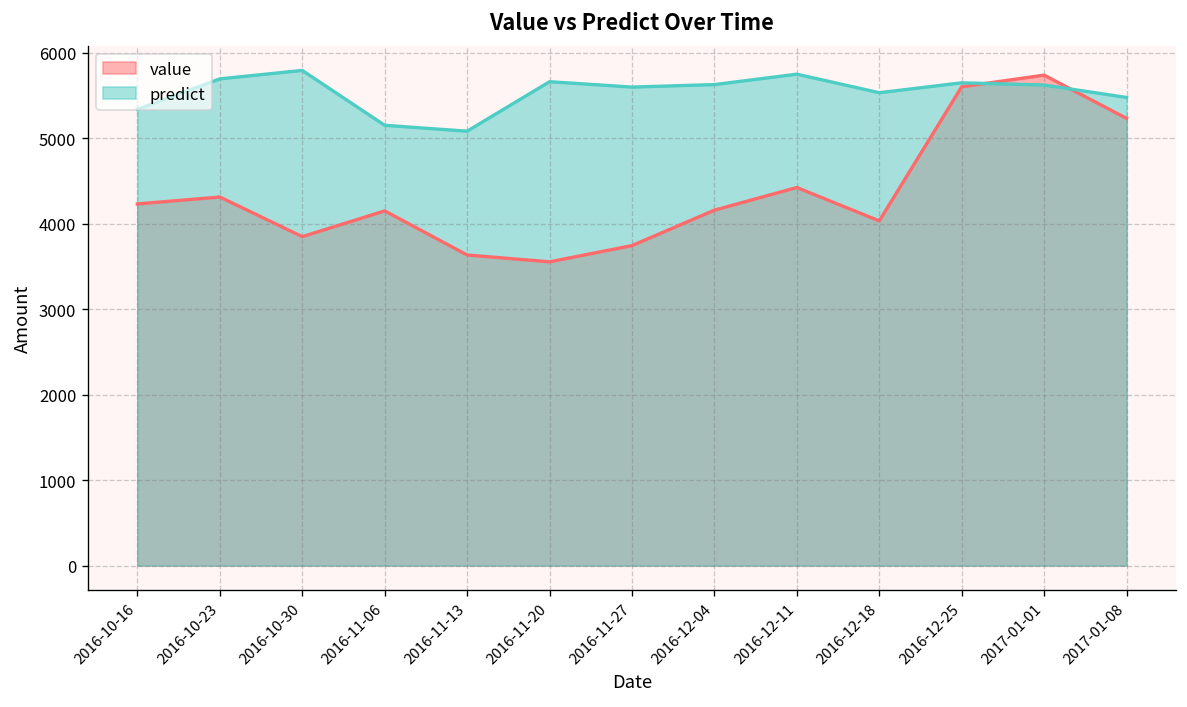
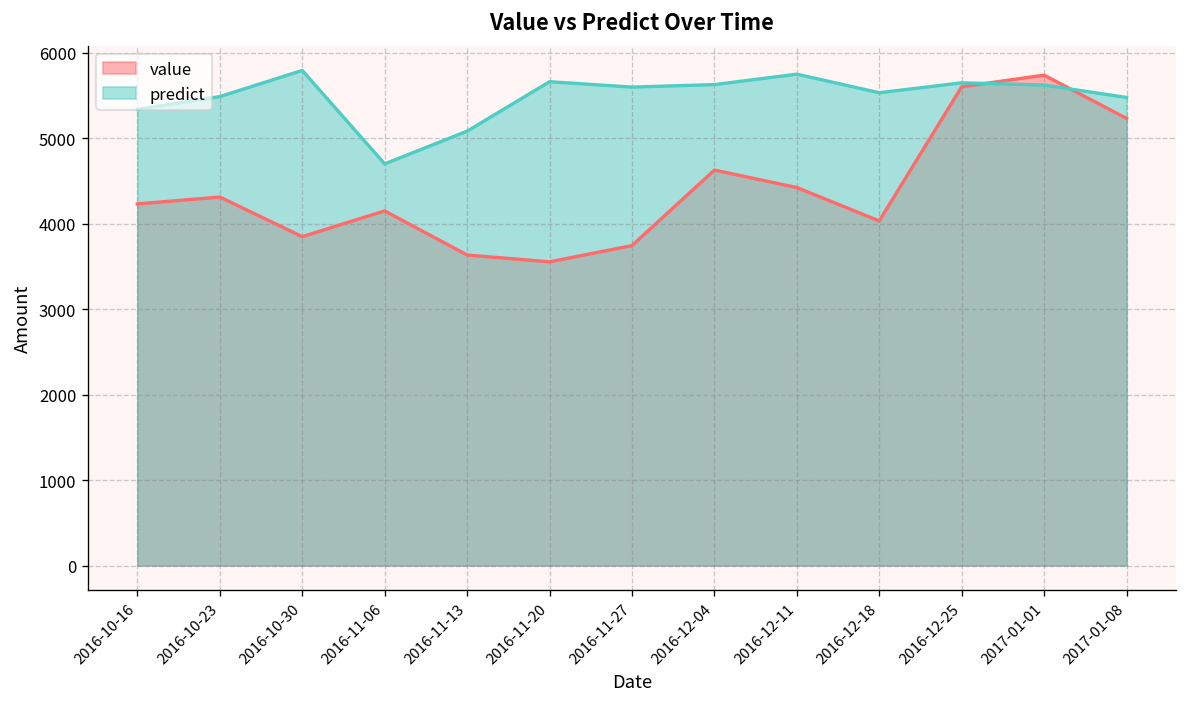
  {
    "value": {
      "2016-10-16": 4200,
      "2016-10-23": 4300,
      "2016-10-30": 3800,
      "2016-11-06": 4100,
      "2016-11-13": 3600,
      "2016-11-20": 3600,
      "2016-11-27": 3700,
-     "2016-12-04": 4200,
+     "2016-12-04": 4600,
      "2016-12-11": 4400,
      "2016-12-18": 4000,
      "2016-12-25": 5600,
      "2017-01-01": 5700,
      "2017-01-08": 5200
    },
    "predict": {
      "2016-10-16": 5300,
-     "2016-10-23": 5700,
+     "2016-10-23": 5500,
      "2016-10-30": 5800,
-     "2016-11-06": 5200,
+     "2016-11-06": 4700,
      "2016-11-13": 5100,
      "2016-11-20": 5700,
      "2016-11-27": 5600,
      "2016-12-04": 5600,
      "2016-12-11": 5700,
      "2016-12-18": 5500,
      "2016-12-25": 5600,
      "2017-01-01": 5600,
      "2017-01-08": 5500
    }
  }
